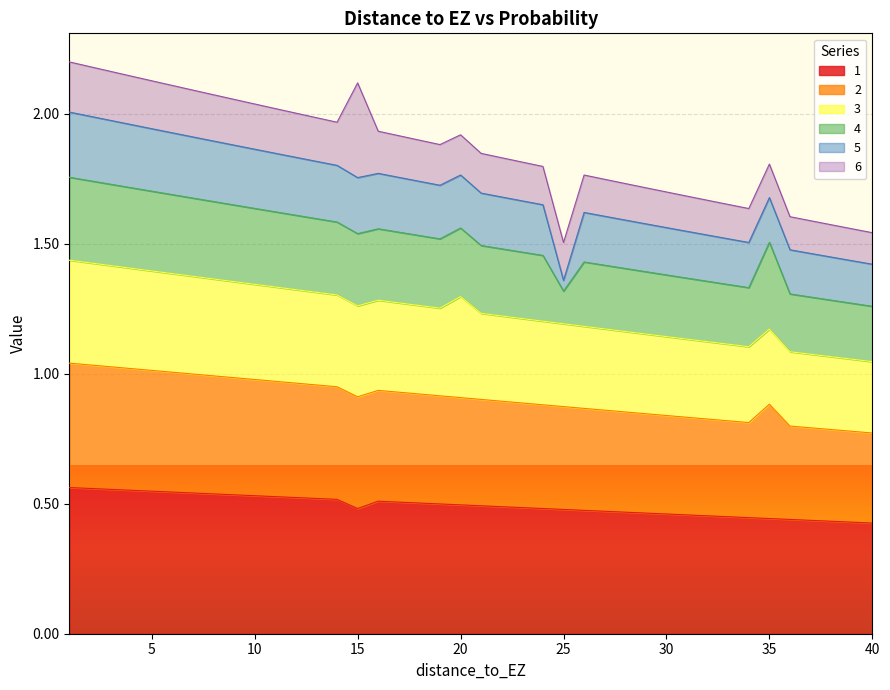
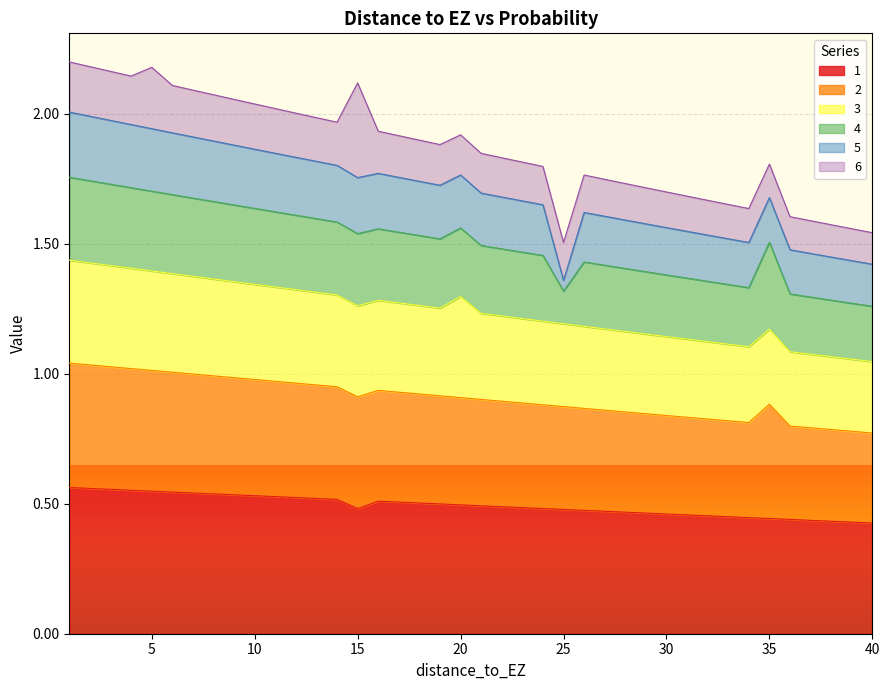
  {
    "1": {
      "5": 0.55,
      "10": 0.53,
      "15": 0.48,
      "20": 0.50,
      "25": 0.48,
      "30": 0.46,
      "35": 0.44,
      "40": 0.43
    },
    "2": {
      "5": 0.46,
      "10": 0.45,
      "15": 0.43,
      "20": 0.41,
      "25": 0.40,
      "30": 0.38,
      "35": 0.44,
      "40": 0.35
    },
    "3": {
      "5": 0.38,
      "10": 0.37,
      "15": 0.35,
      "20": 0.39,
      "25": 0.32,
      "30": 0.30,
      "35": 0.29,
      "40": 0.27
    },
    "4": {
      "5": 0.31,
      "10": 0.29,
      "15": 0.28,
      "20": 0.26,
      "25": 0.13,
      "30": 0.24,
      "35": 0.33,
      "40": 0.21
    },
    "5": {
      "5": 0.24,
      "10": 0.23,
      "15": 0.22,
      "20": 0.20,
      "25": 0.04,
      "30": 0.18,
      "35": 0.17,
      "40": 0.16
    },
    "6": {
-     "5": 0.18,
+     "5": 0.24,
      "10": 0.17,
      "15": 0.36,
      "20": 0.15,
      "25": 0.15,
      "30": 0.14,
      "35": 0.13,
      "40": 0.12
    }
  }
